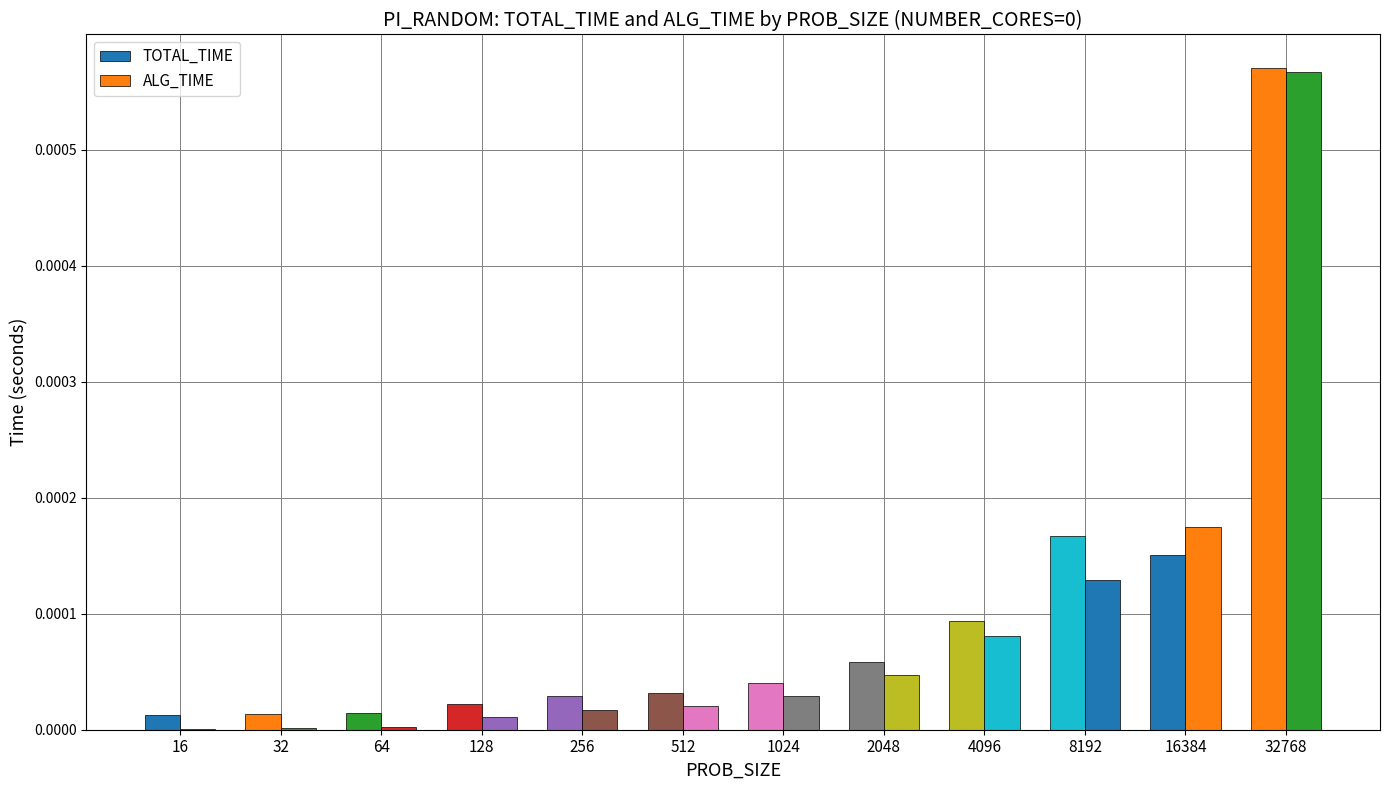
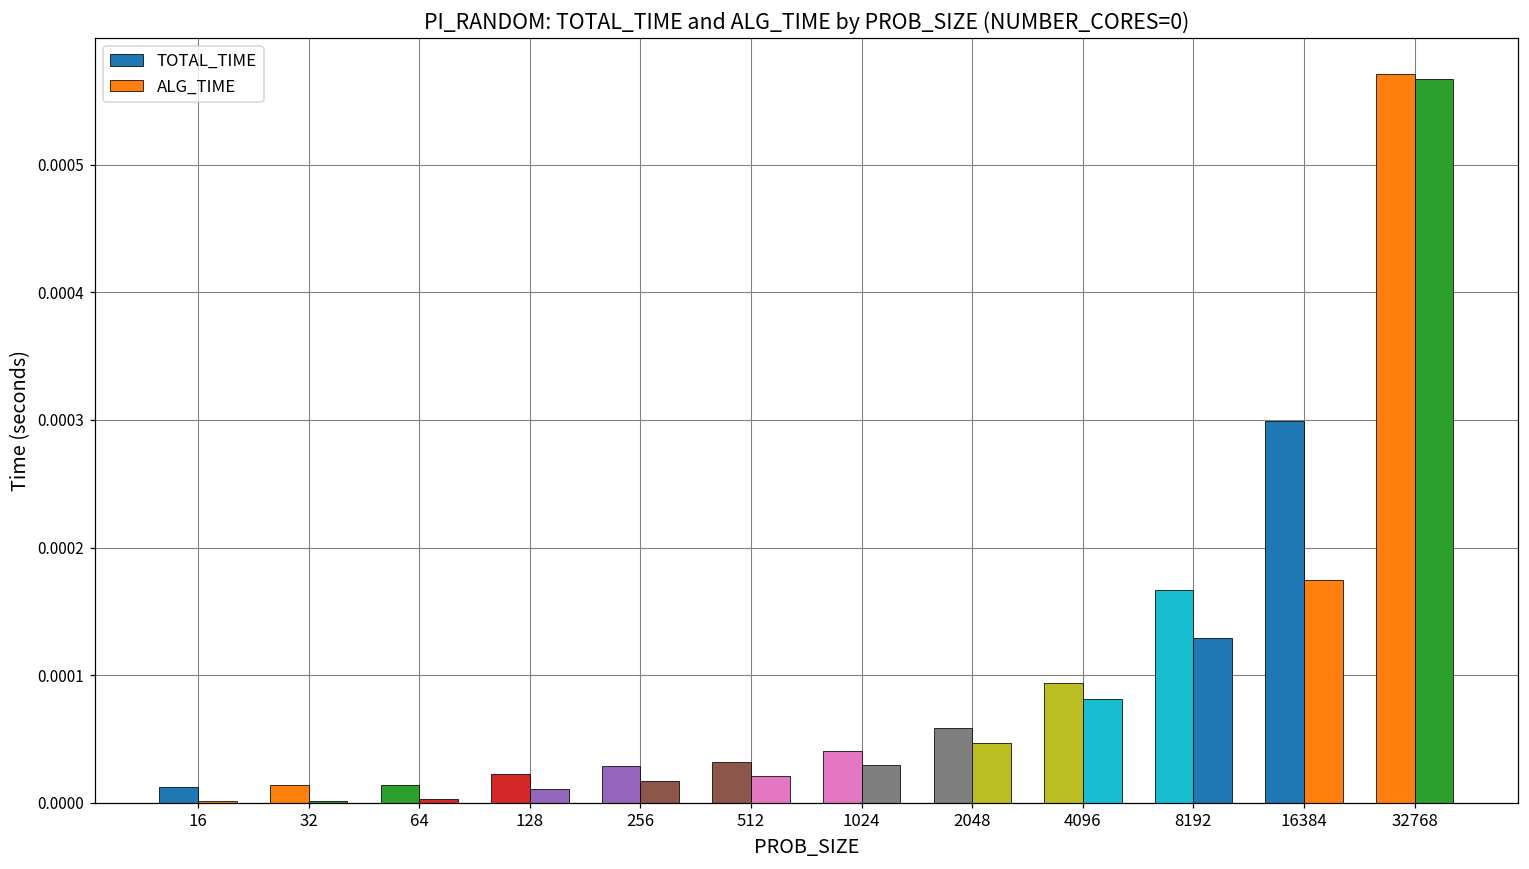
  {
    "TOTAL_TIME": {
      "16": 0.000012,
      "32": 0.000014,
      "64": 0.000014,
      "128": 0.000022,
      "256": 0.000029,
      "512": 0.000032,
      "1024": 0.000041,
      "2048": 0.000058,
      "4096": 0.000094,
      "8192": 0.000167,
-     "16384": 0.000150,
+     "16384": 0.000299,
      "32768": 0.000571
    },
    "ALG_TIME": {
      "64": 0.000003,
      "128": 0.000011,
      "256": 0.000017,
      "512": 0.000021,
      "1024": 0.000029,
      "2048": 0.000047,
      "4096": 0.000081,
      "8192": 0.000129,
      "16384": 0.000175,
      "32768": 0.000567
    }
  }
